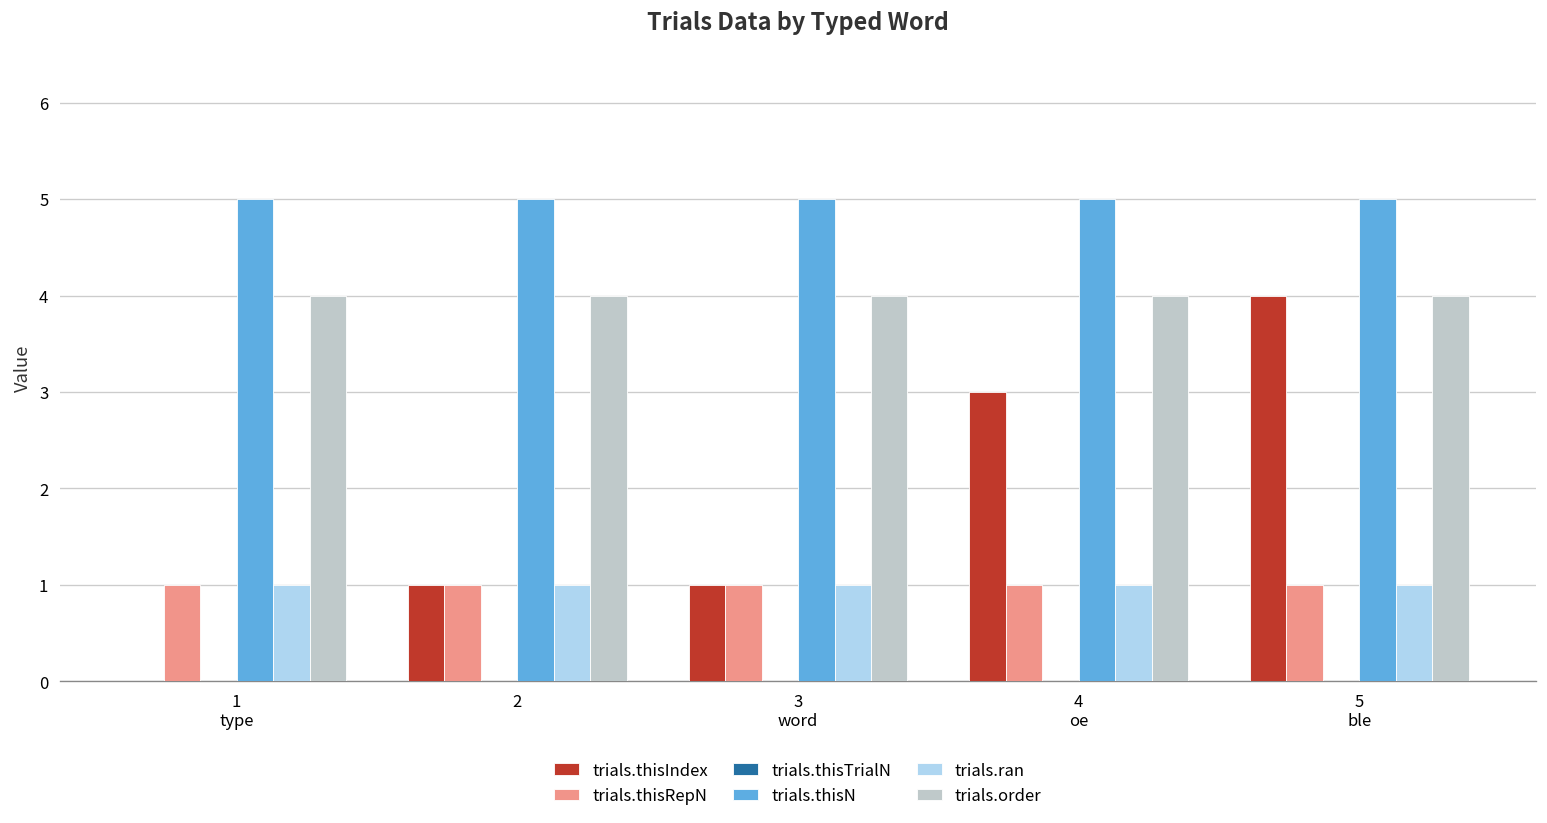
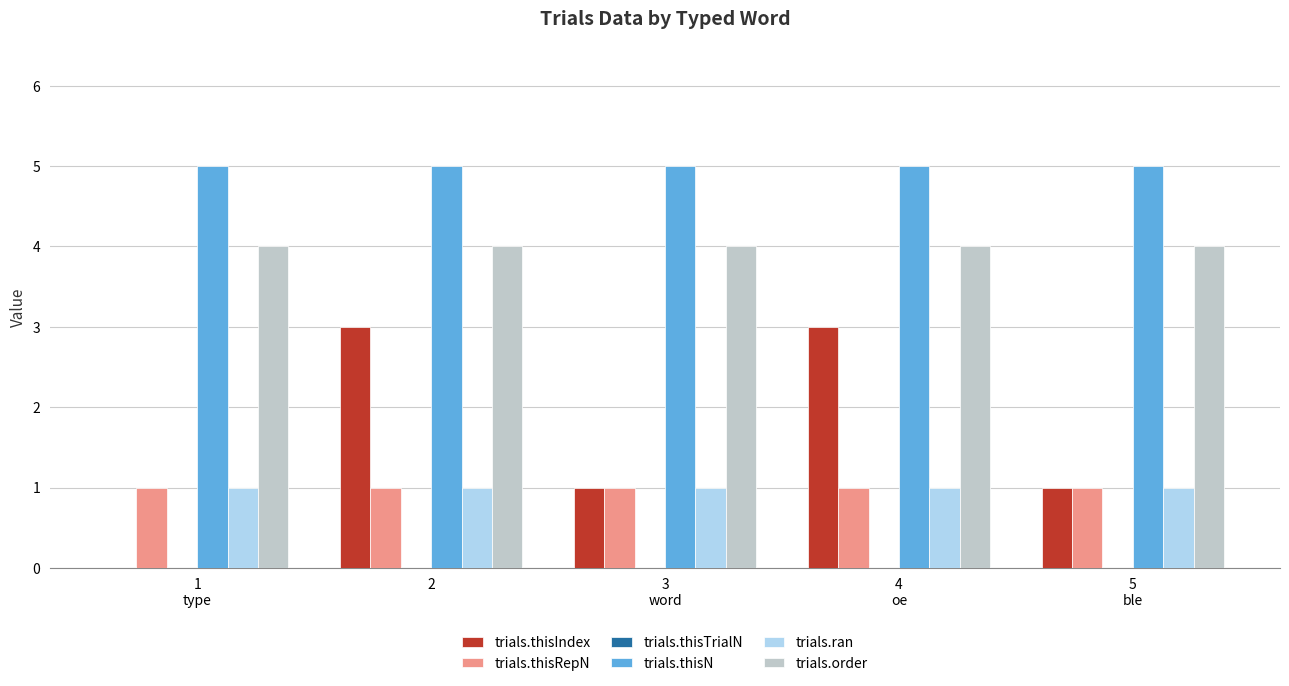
  {
    "trials.thisIndex": {
      "1 type": 0,
-     "2": 1,
+     "2": 3,
      "3 word": 1,
      "4 oe": 3,
-     "5 ble": 4
+     "5 ble": 1
    },
    "trials.thisRepN": {
      "1 type": 1,
      "2": 1,
      "3 word": 1,
      "4 oe": 1,
      "5 ble": 1
    },
    "trials.thisTrialN": {
      "1 type": 0,
      "2": 0,
      "3 word": 0,
      "4 oe": 0,
      "5 ble": 0
    },
    "trials.thisN": {
      "1 type": 5,
      "2": 5,
      "3 word": 5,
      "4 oe": 5,
      "5 ble": 5
    }
  }
